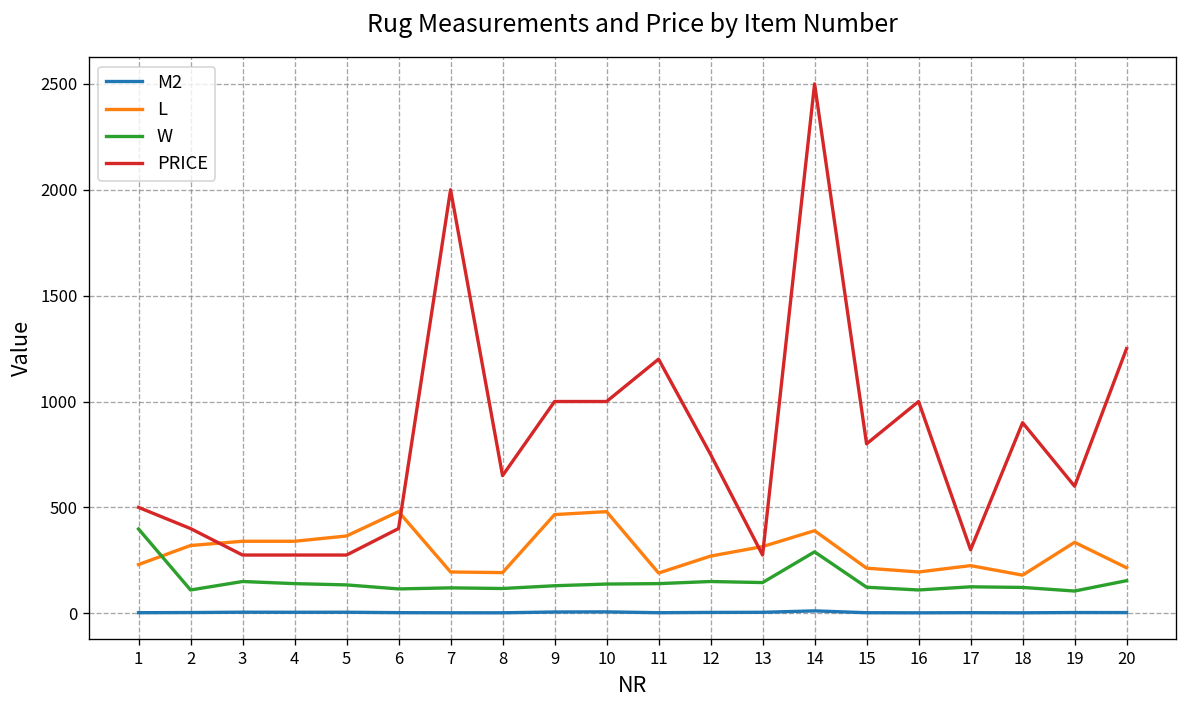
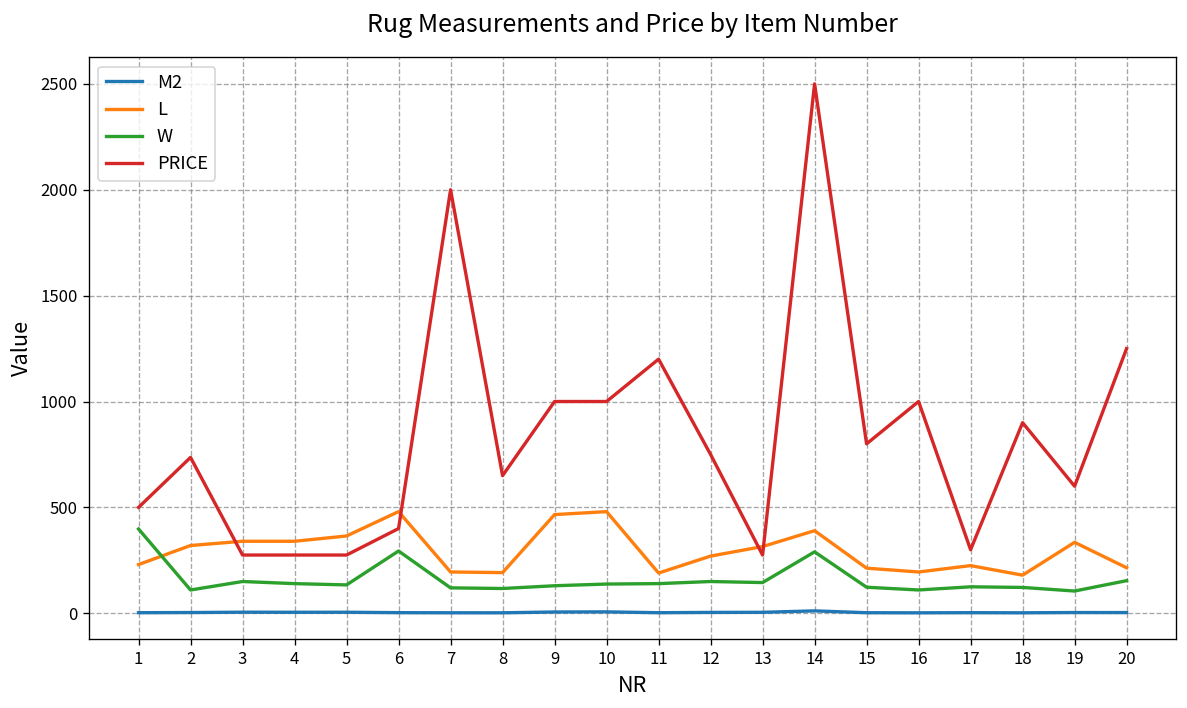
  {
    "M2": {
      "1": 0,
      "2": 0,
      "3": 10,
      "4": 0,
      "5": 0,
      "6": 0,
      "7": 0,
      "8": 0,
      "9": 10,
      "10": 10,
      "11": 0,
      "12": 0,
      "13": 0,
      "14": 10,
      "15": 0,
      "16": 0,
      "17": 0,
      "18": 0,
      "19": 0,
      "20": 0
    },
    "L": {
      "1": 230,
      "2": 320,
      "3": 340,
      "4": 340,
      "5": 370,
      "6": 480,
      "7": 200,
      "8": 190,
      "9": 470,
      "10": 480,
      "11": 190,
      "12": 270,
      "13": 320,
      "14": 390,
      "15": 210,
      "16": 200,
      "17": 230,
      "18": 180,
      "19": 340,
      "20": 220
    },
    "W": {
      "1": 400,
      "2": 110,
      "3": 150,
      "4": 140,
      "5": 130,
-     "6": 120,
+     "6": 290,
      "7": 120,
      "8": 120,
      "9": 130,
      "10": 140,
      "11": 140,
      "12": 150,
      "13": 150,
      "14": 290,
      "15": 120,
      "16": 110,
      "17": 130,
      "18": 120,
      "19": 110,
      "20": 150
    },
    "PRICE": {
      "1": 500,
-     "2": 400,
+     "2": 740,
      "3": 280,
      "4": 280,
      "5": 280,
      "6": 400,
      "7": 2000,
      "8": 650,
      "9": 1000,
      "10": 1000,
      "11": 1200,
      "12": 750,
      "13": 280,
      "14": 2500,
      "15": 800,
      "16": 1000,
      "17": 300,
      "18": 900,
      "19": 600,
      "20": 1250
    }
  }
